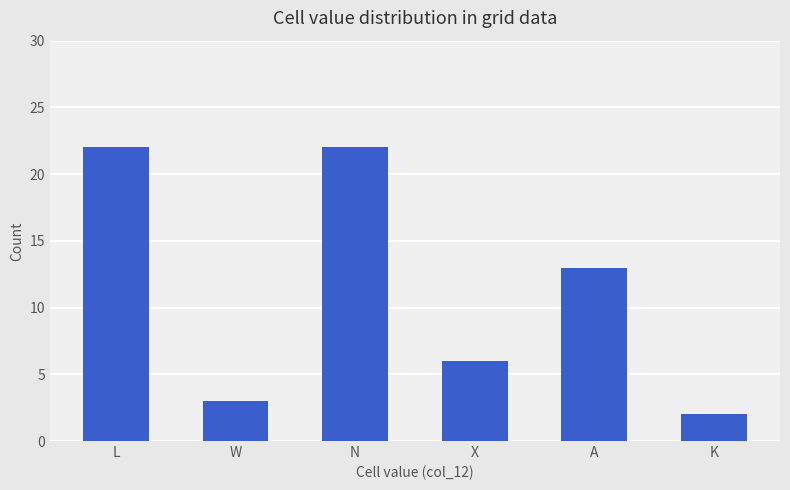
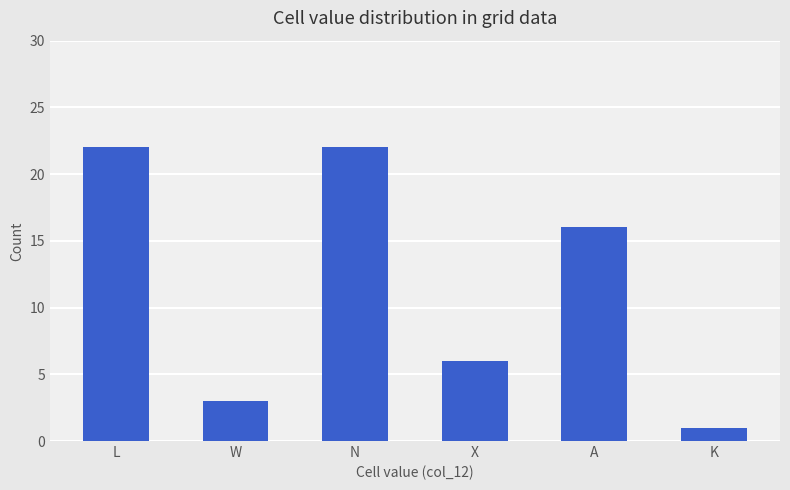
  {
    "L": 22,
    "W": 3,
    "N": 22,
    "X": 6,
-   "A": 13,
-   "K": 2
+   "A": 16,
+   "K": 1
  }
